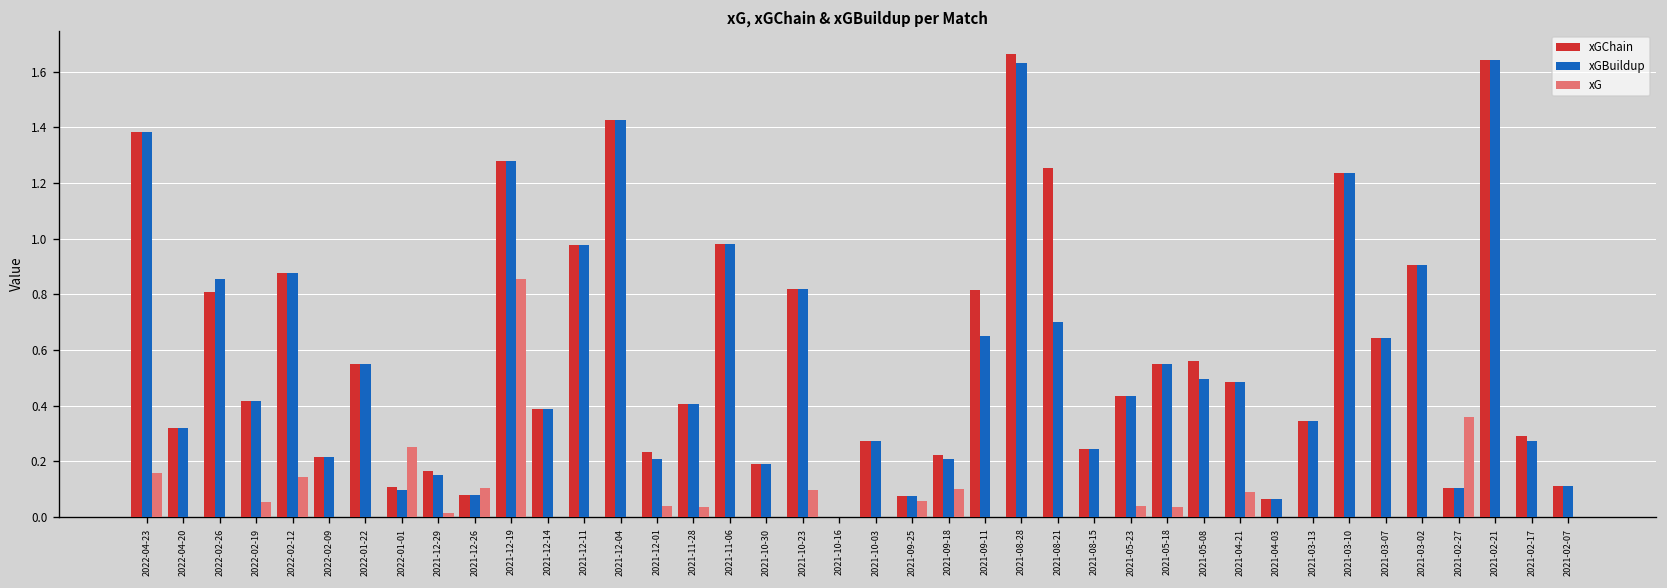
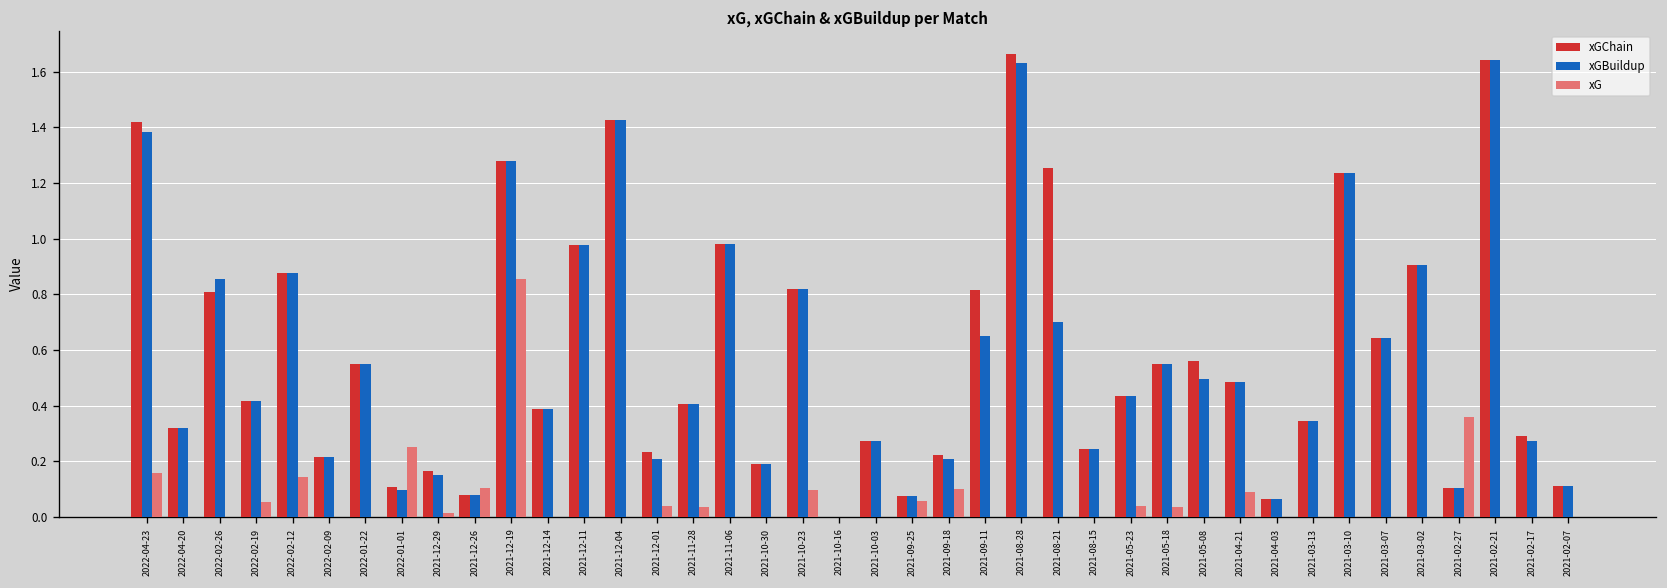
  {
    "xGChain": {
-     "2022-04-23": 1.38,
+     "2022-04-23": 1.42,
      "2022-04-20": 0.32,
      "2022-02-26": 0.81,
      "2022-02-19": 0.42,
      "2022-02-12": 0.88,
      "2022-02-09": 0.21,
      "2022-01-22": 0.55,
      "2022-01-01": 0.11,
      "2021-12-29": 0.17,
      "2021-12-26": 0.08,
      "2021-12-19": 1.28,
      "2021-12-14": 0.39,
      "2021-12-11": 0.98,
      "2021-12-04": 1.43,
      "2021-12-01": 0.23,
      "2021-11-28": 0.40,
      "2021-11-06": 0.98,
      "2021-10-30": 0.19,
      "2021-10-23": 0.82,
      "2021-10-16": 0.00,
      "2021-10-03": 0.27,
      "2021-09-25": 0.07,
      "2021-09-18": 0.22,
      "2021-09-11": 0.82,
      "2021-08-28": 1.66,
      "2021-08-21": 1.26,
      "2021-08-15": 0.24,
      "2021-05-23": 0.43,
      "2021-05-18": 0.55,
      "2021-05-08": 0.56,
      "2021-04-21": 0.48,
      "2021-04-03": 0.07,
      "2021-03-13": 0.34,
      "2021-03-10": 1.23,
      "2021-03-07": 0.64,
      "2021-03-02": 0.91,
      "2021-02-27": 0.10,
      "2021-02-21": 1.64,
      "2021-02-17": 0.29,
      "2021-02-07": 0.11
    },
    "xGBuildup": {
      "2022-04-23": 1.38,
      "2022-04-20": 0.32,
      "2022-02-26": 0.86,
      "2022-02-19": 0.42,
      "2022-02-12": 0.88,
      "2022-02-09": 0.21,
      "2022-01-22": 0.55,
      "2022-01-01": 0.10,
      "2021-12-29": 0.15,
      "2021-12-26": 0.08,
      "2021-12-19": 1.28,
      "2021-12-14": 0.39,
      "2021-12-11": 0.98,
      "2021-12-04": 1.43,
      "2021-12-01": 0.21,
      "2021-11-28": 0.40,
      "2021-11-06": 0.98,
      "2021-10-30": 0.19,
      "2021-10-23": 0.82,
      "2021-10-16": 0.00,
      "2021-10-03": 0.27,
      "2021-09-25": 0.07,
      "2021-09-18": 0.21,
      "2021-09-11": 0.65,
      "2021-08-28": 1.63,
      "2021-08-21": 0.70,
      "2021-08-15": 0.24,
      "2021-05-23": 0.43,
      "2021-05-18": 0.55,
      "2021-05-08": 0.50,
      "2021-04-21": 0.48,
      "2021-04-03": 0.07,
      "2021-03-13": 0.34,
      "2021-03-10": 1.23,
      "2021-03-07": 0.64,
      "2021-03-02": 0.91,
      "2021-02-27": 0.10,
      "2021-02-21": 1.64,
      "2021-02-17": 0.27,
      "2021-02-07": 0.11
    },
    "xG": {
      "2022-04-23": 0.16,
      "2022-04-20": 0.00,
      "2022-02-26": 0.00,
      "2022-02-19": 0.05,
      "2022-02-12": 0.15,
      "2022-02-09": 0.00,
      "2022-01-22": 0.00,
      "2022-01-01": 0.25,
      "2021-12-29": 0.02,
      "2021-12-26": 0.10,
      "2021-12-19": 0.85,
      "2021-12-14": 0.00,
      "2021-12-11": 0.00,
      "2021-12-04": 0.00,
      "2021-12-01": 0.04,
      "2021-11-28": 0.04,
      "2021-11-06": 0.00,
      "2021-10-30": 0.00,
      "2021-10-23": 0.10,
      "2021-10-16": 0.00,
      "2021-10-03": 0.00,
      "2021-09-25": 0.06,
      "2021-09-18": 0.10,
      "2021-09-11": 0.00,
      "2021-08-28": 0.00,
      "2021-08-21": 0.00,
      "2021-08-15": 0.00,
      "2021-05-23": 0.04,
      "2021-05-18": 0.03,
      "2021-05-08": 0.00,
      "2021-04-21": 0.09,
      "2021-04-03": 0.00,
      "2021-03-13": 0.00,
      "2021-03-10": 0.00,
      "2021-03-07": 0.00,
      "2021-03-02": 0.00,
      "2021-02-27": 0.36,
      "2021-02-21": 0.00,
      "2021-02-17": 0.00,
      "2021-02-07": 0.00
    }
  }
